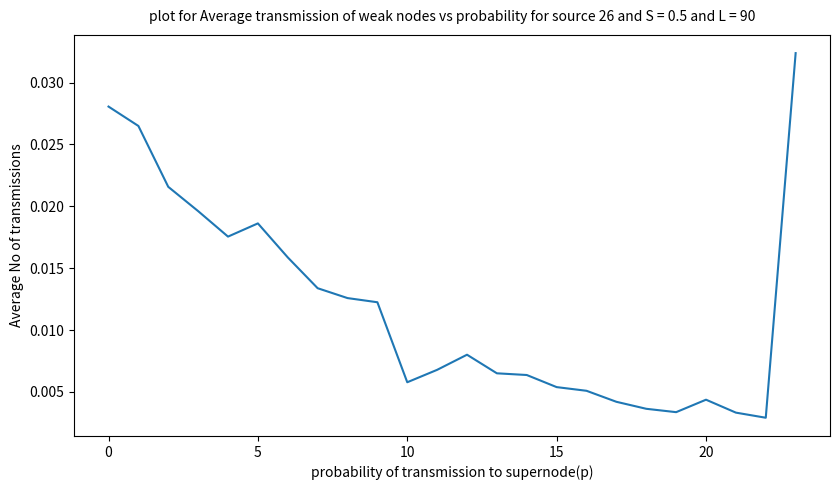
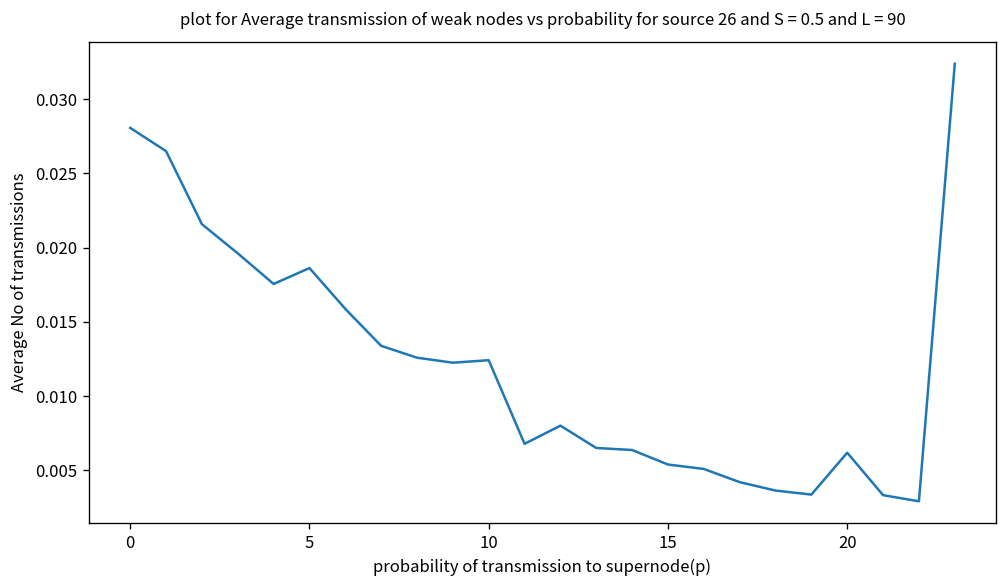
  {
    "0": 0.0281,
    "5": 0.0186,
-   "10": 0.0058,
+   "10": 0.0124,
    "15": 0.0054,
-   "20": 0.0044
+   "20": 0.0062
  }
